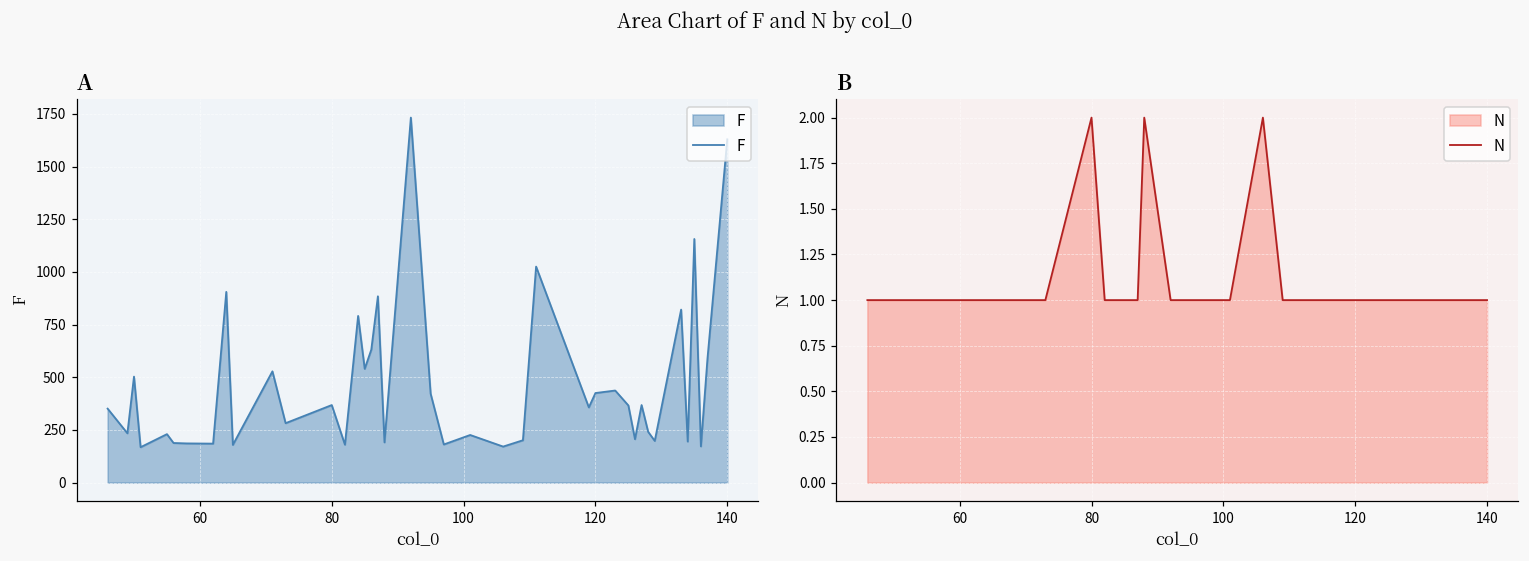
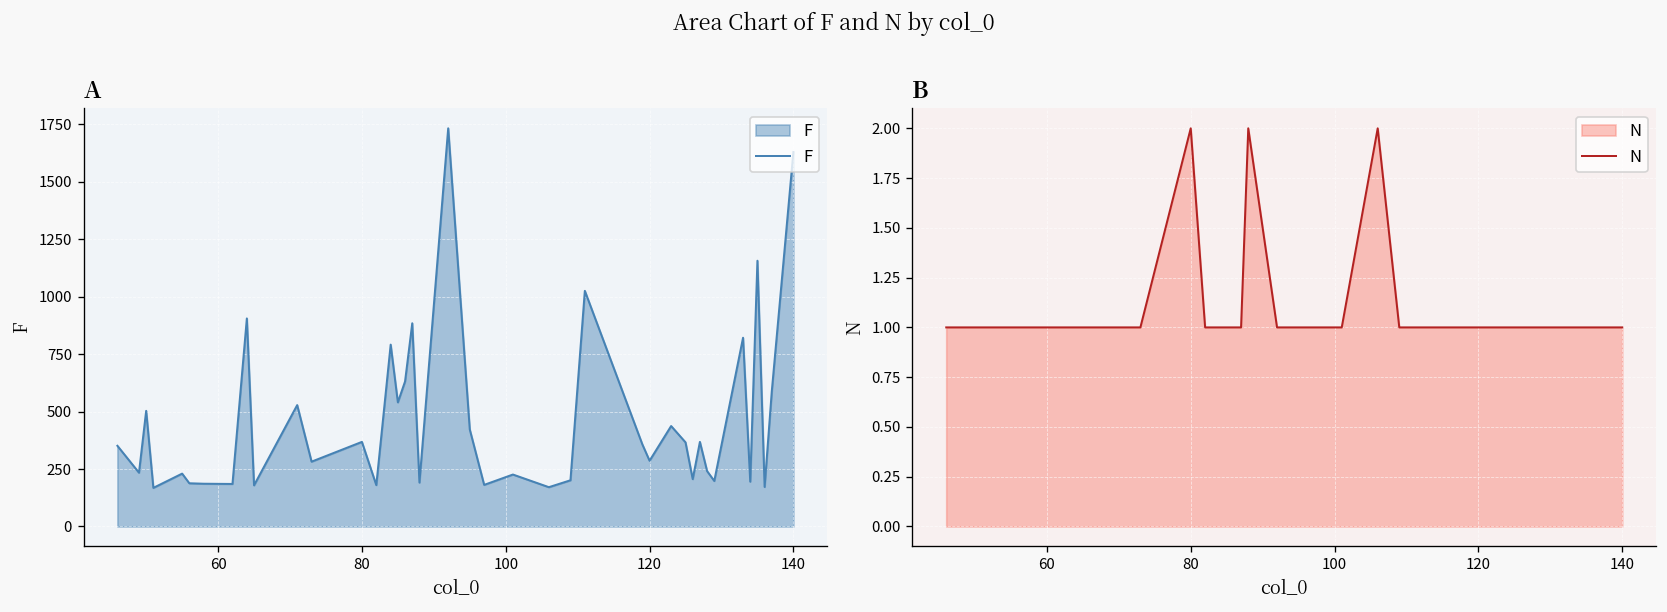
  {
    "A": {
      "80": 370,
-     "120": 430
+     "120": 290
    },
    "B": {
      "80": 2.00,
      "120": 1.00,
      "140": 1.00
    }
  }
